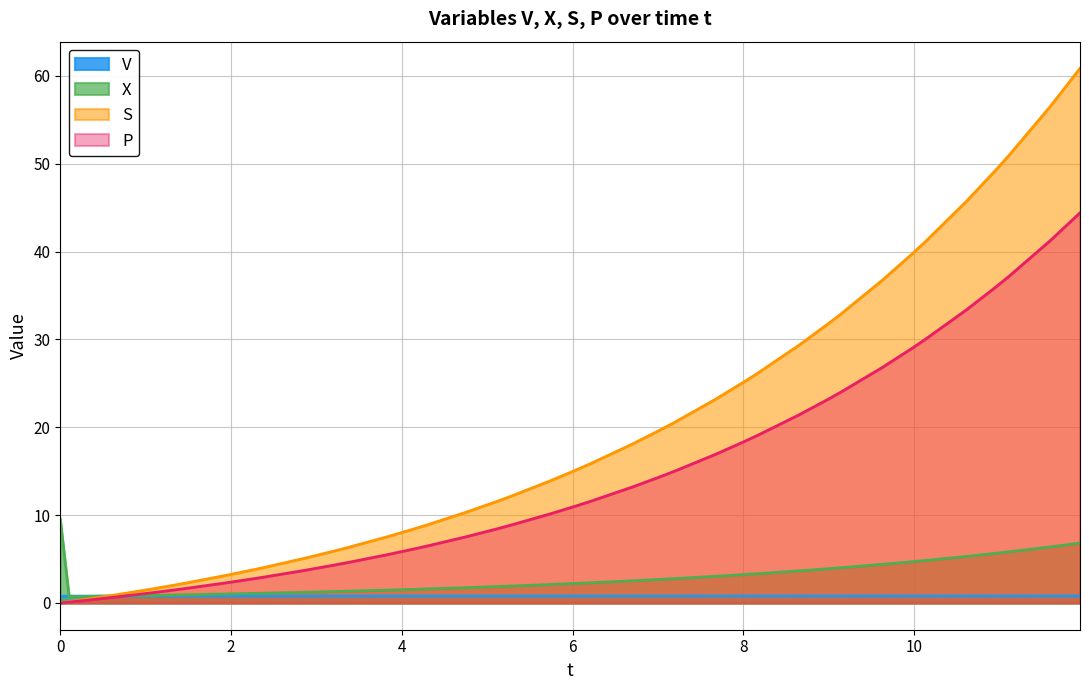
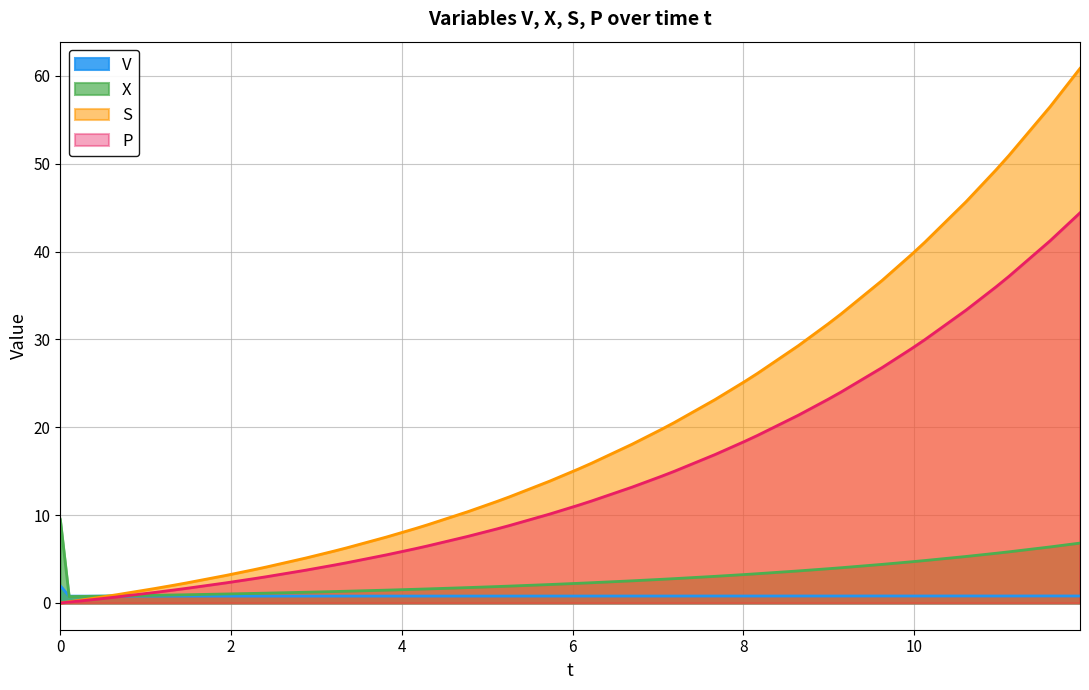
  {
    "V": {
-     "0": 1
+     "0": 2
    },
    "X": {
      "0": 10
    }
  }
